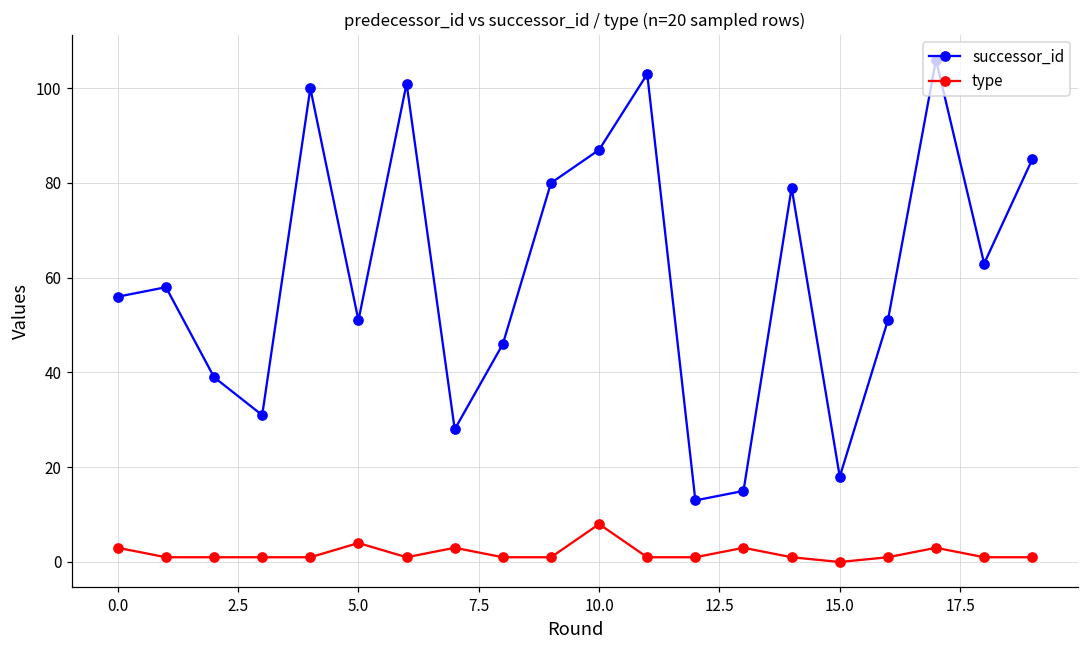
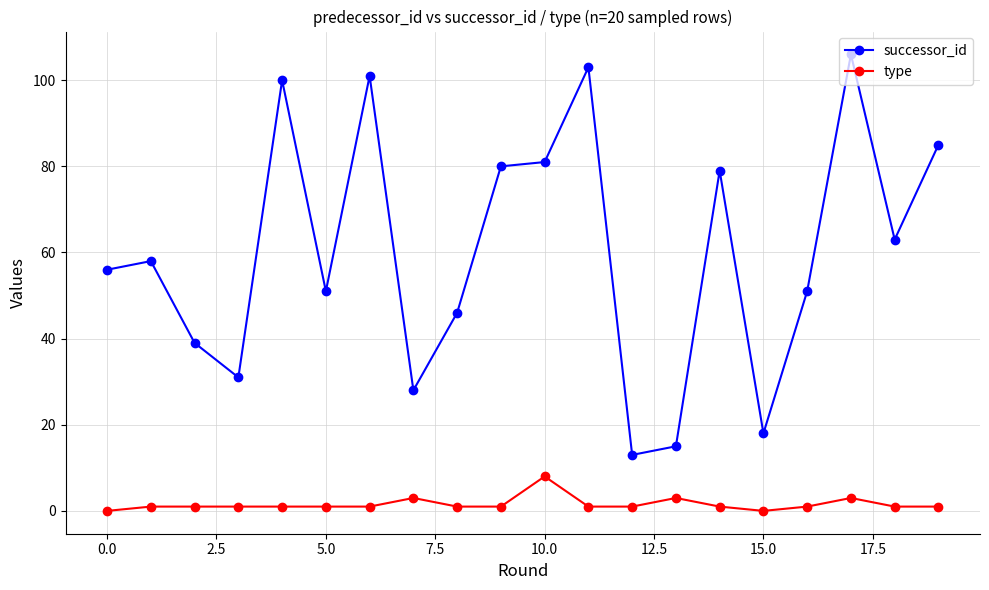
  {
    "successor_id": {
      "0.0": 56,
      "5.0": 51,
-     "10.0": 87,
+     "10.0": 81,
      "15.0": 18
    },
    "type": {
-     "0.0": 3,
-     "5.0": 4,
+     "0.0": 0,
+     "5.0": 1,
      "10.0": 8,
      "15.0": 0
    }
  }
